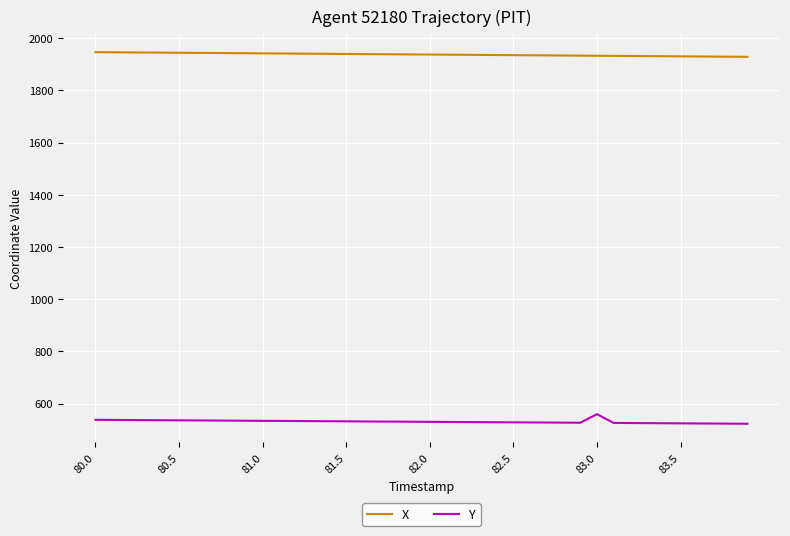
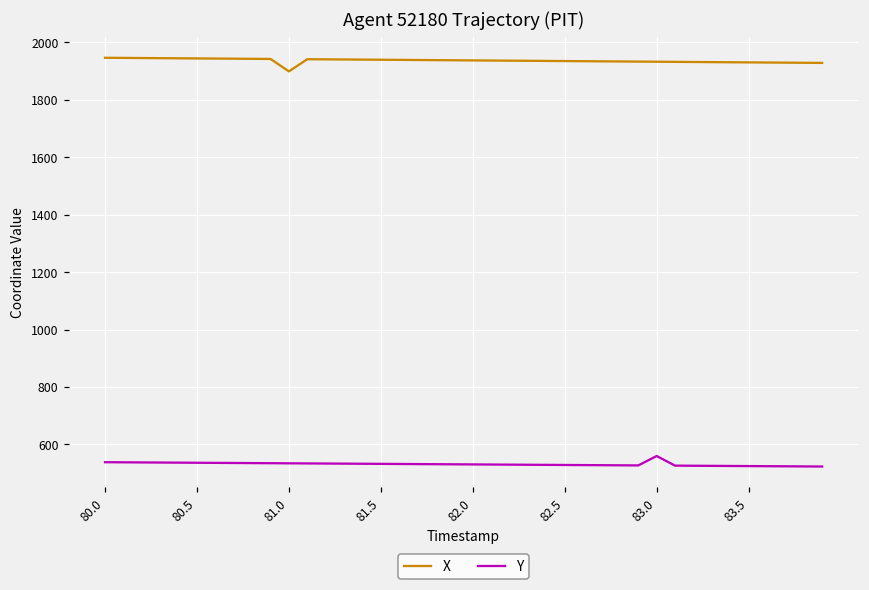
  {
    "X": {
      "80.0": 1950,
      "80.5": 1940,
-     "81.0": 1940,
+     "81.0": 1900,
      "81.5": 1940,
      "82.0": 1940,
      "82.5": 1940,
      "83.0": 1930,
      "83.5": 1930
    },
    "Y": {
      "80.0": 540,
      "80.5": 540,
      "81.0": 530,
      "81.5": 530,
      "82.0": 530,
      "82.5": 530,
      "83.0": 560,
      "83.5": 520
    }
  }
